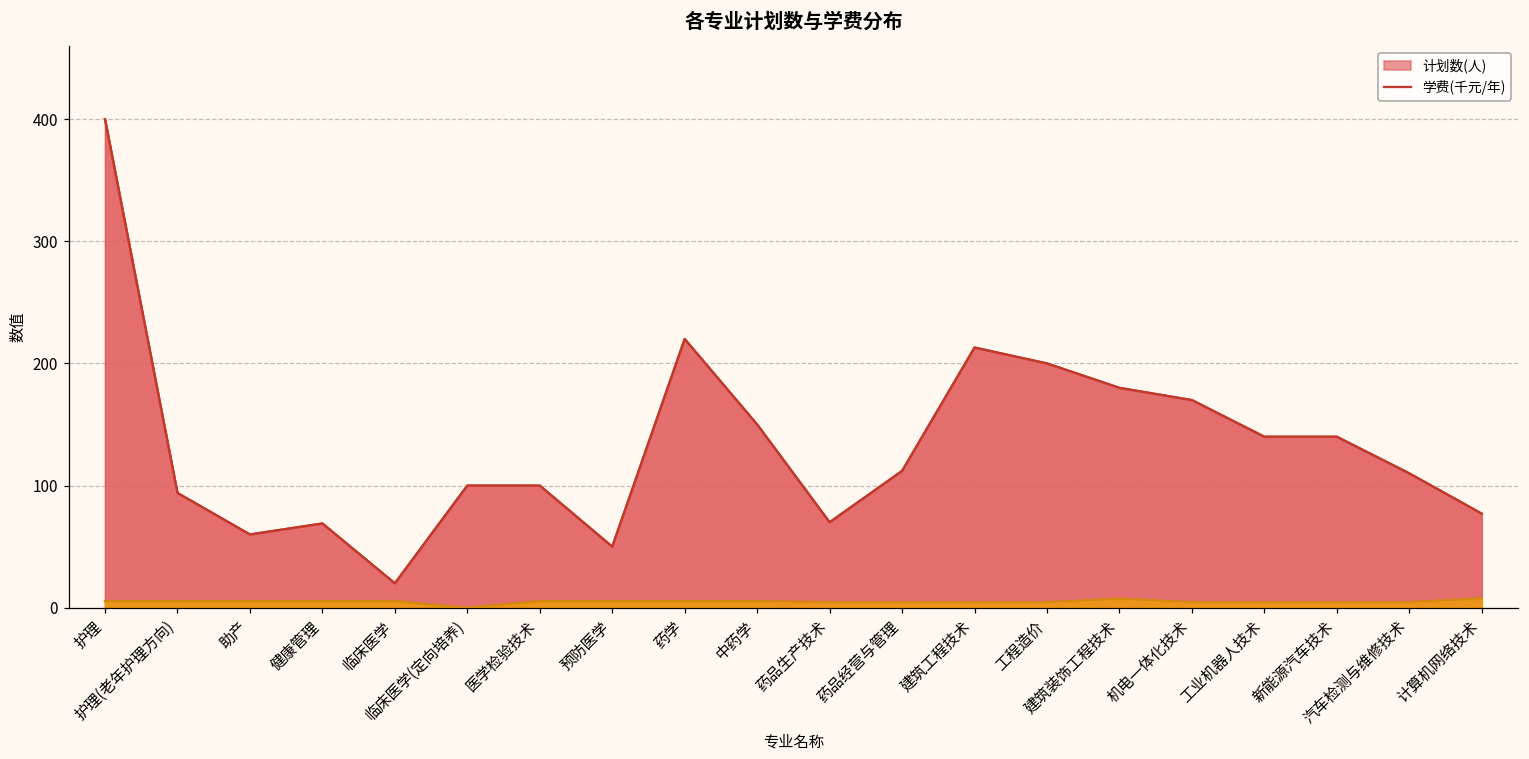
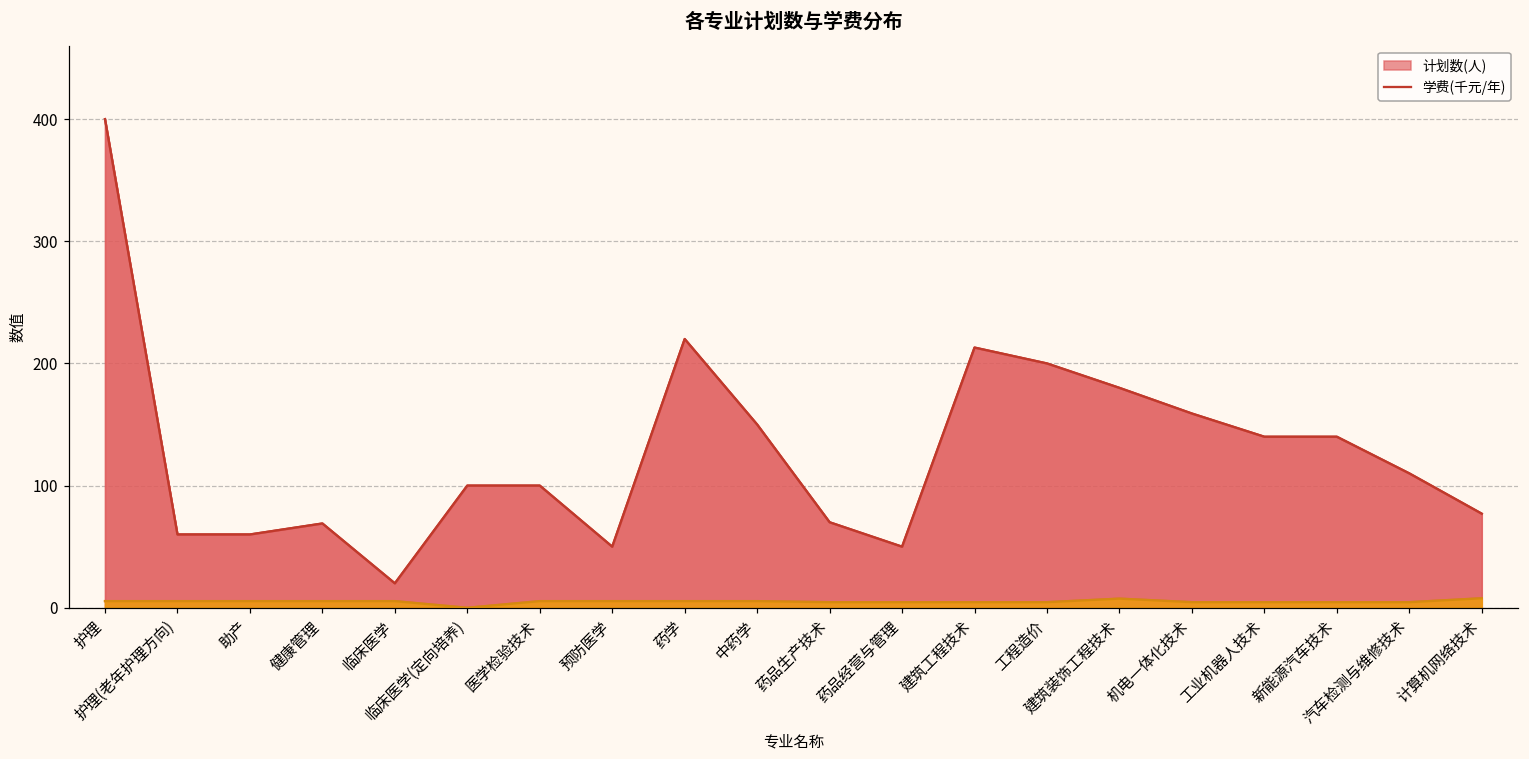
  {
    "计划数(人)": {
      "护理": 400,
-     "护理(老年护理方向)": 94,
+     "护理(老年护理方向)": 60,
      "助产": 60,
      "健康管理": 69,
      "临床医学": 20,
      "临床医学(定向培养)": 100,
      "医学检验技术": 100,
      "预防医学": 50,
      "药学": 220,
      "中药学": 150,
      "药品生产技术": 70,
-     "药品经营与管理": 112,
+     "药品经营与管理": 50,
      "建筑工程技术": 213,
      "工程造价": 200,
      "建筑装饰工程技术": 180,
-     "机电一体化技术": 170,
+     "机电一体化技术": 159,
      "工业机器人技术": 140,
      "新能源汽车技术": 140,
      "汽车检测与维修技术": 110,
      "计算机网络技术": 77
    }
  }
